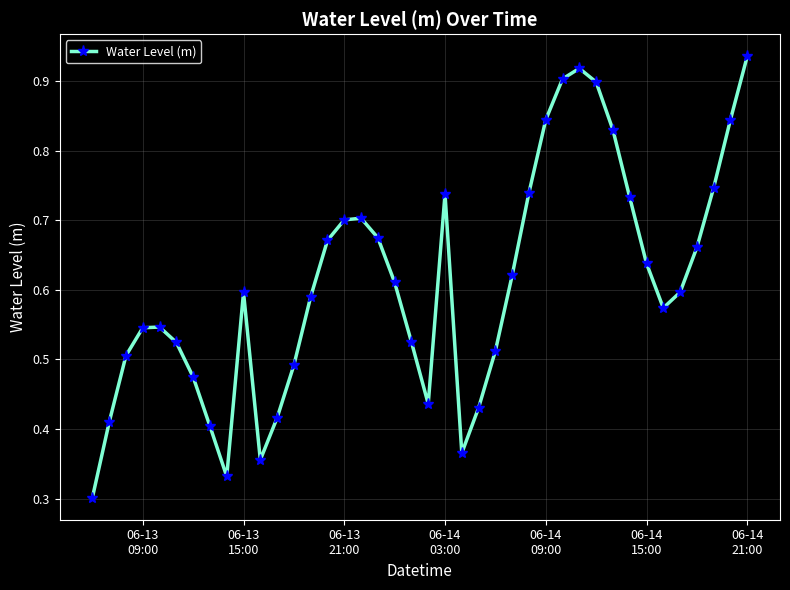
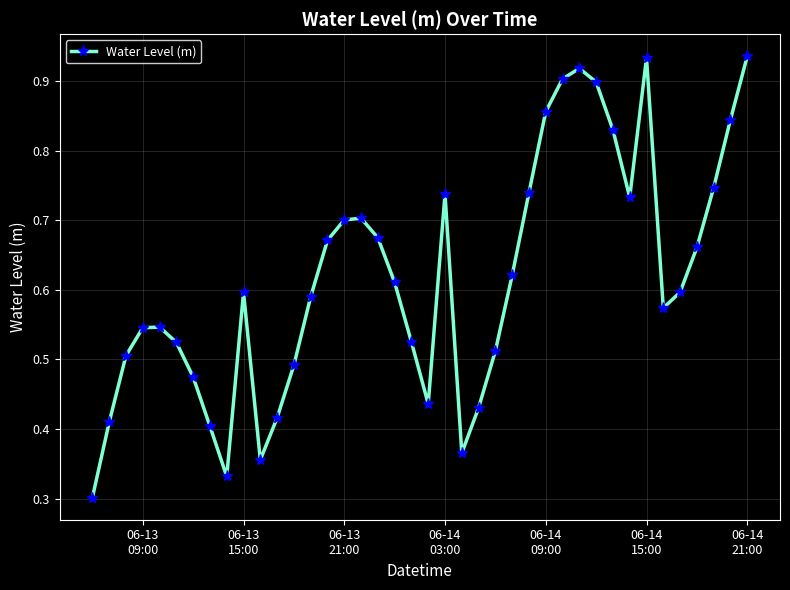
  {
    "06-13 09:00": 0.55,
    "06-13 15:00": 0.60,
    "06-13 21:00": 0.70,
    "06-14 03:00": 0.74,
-   "06-14 09:00": 0.84,
-   "06-14 15:00": 0.64,
+   "06-14 09:00": 0.86,
+   "06-14 15:00": 0.93,
    "06-14 21:00": 0.94
  }
